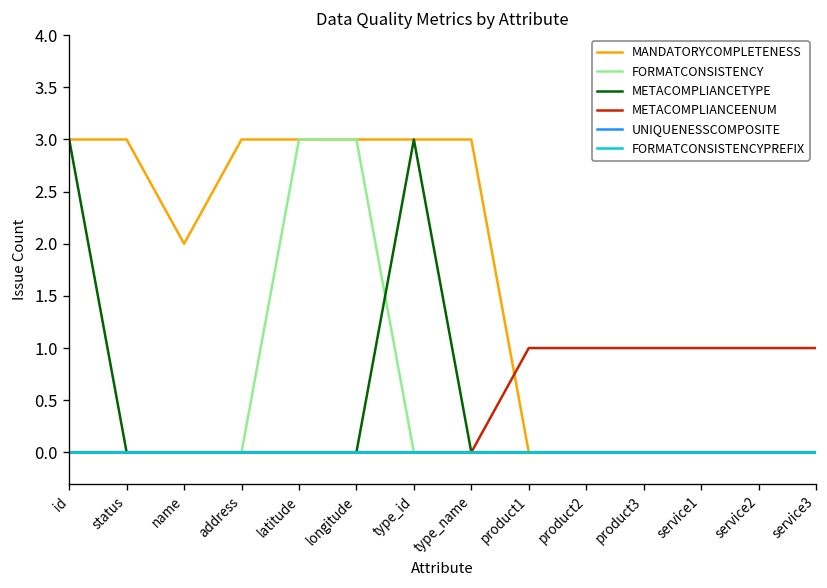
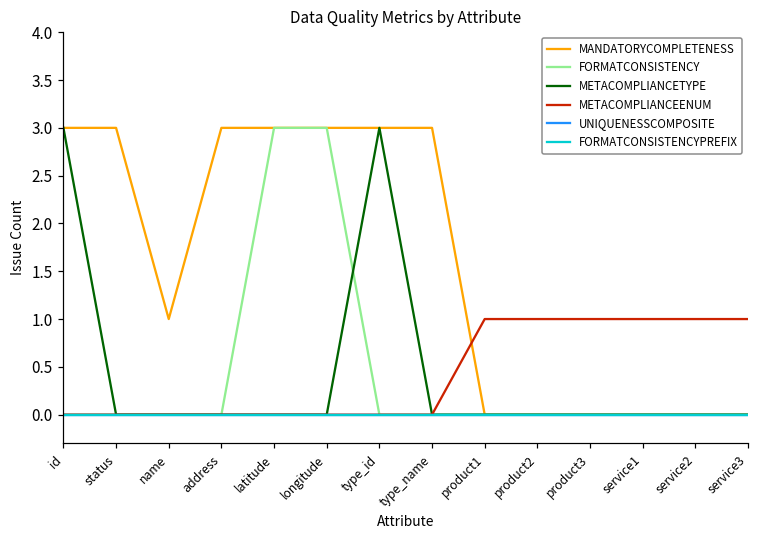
  {
    "MANDATORYCOMPLETENESS": {
      "status": 3,
-     "name": 2,
+     "name": 1,
      "address": 3,
      "type_name": 3
    },
    "METACOMPLIANCEENUM": {
      "product1": 1,
      "product2": 1,
      "product3": 1,
      "service1": 1,
      "service2": 1,
      "service3": 1
    }
  }
